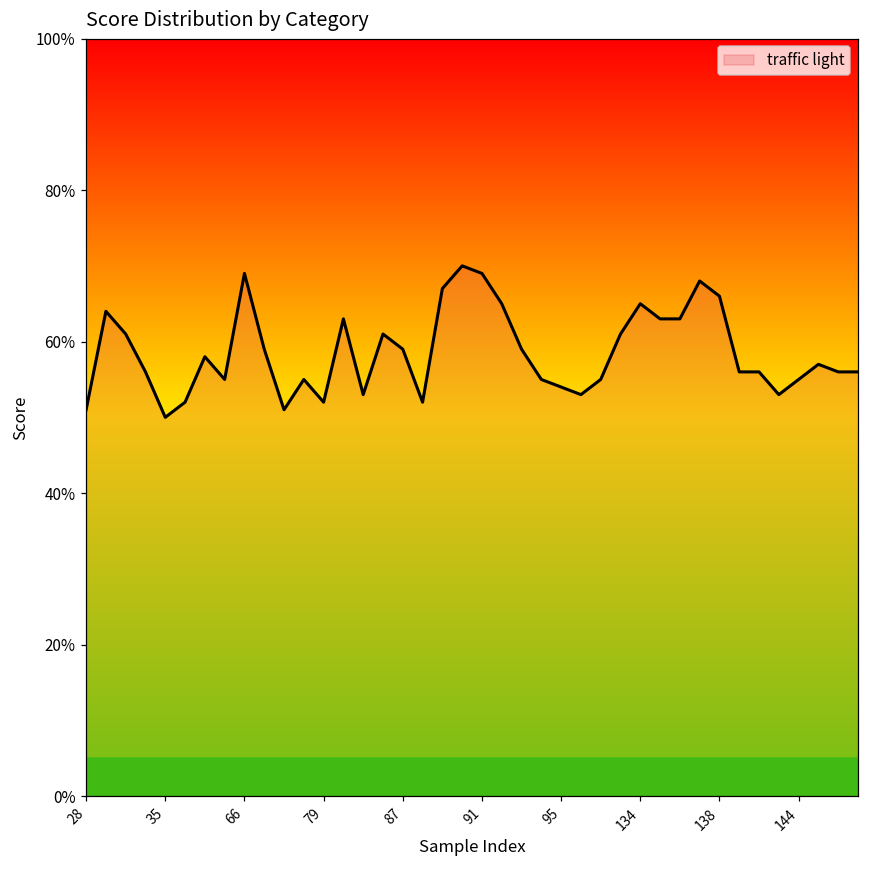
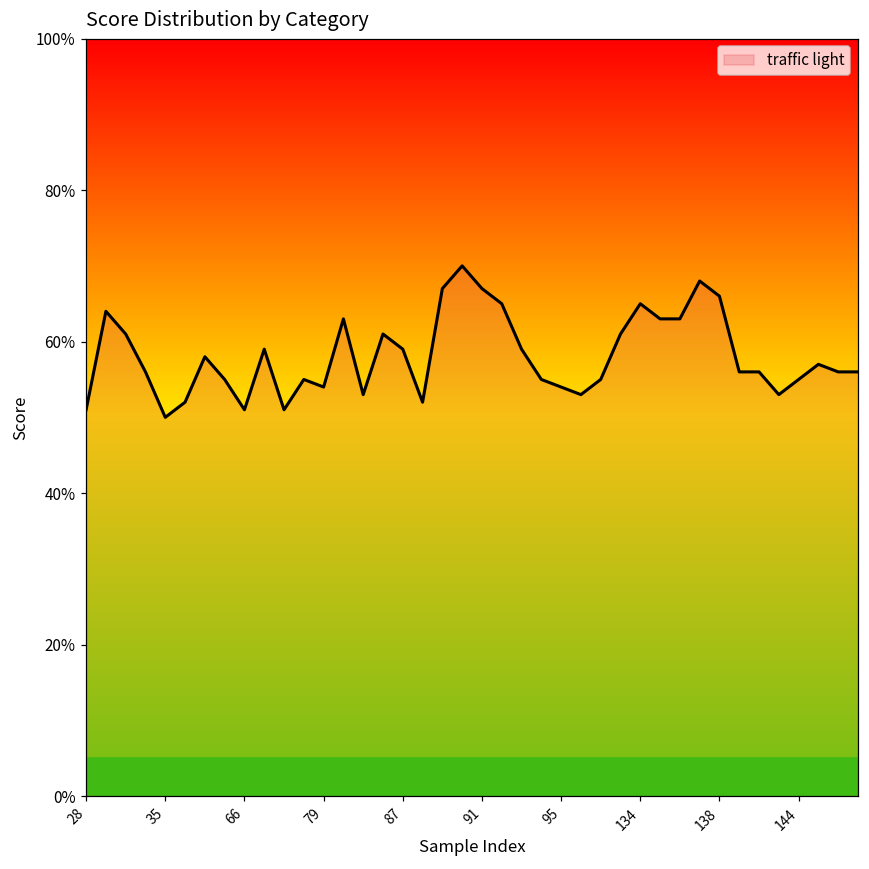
  {
    "28": "51%",
    "35": "50%",
-   "66": "69%",
-   "79": "52%",
+   "66": "51%",
+   "79": "54%",
    "87": "59%",
-   "91": "69%",
+   "91": "67%",
    "95": "54%",
    "134": "65%",
    "138": "66%",
    "144": "55%"
  }
